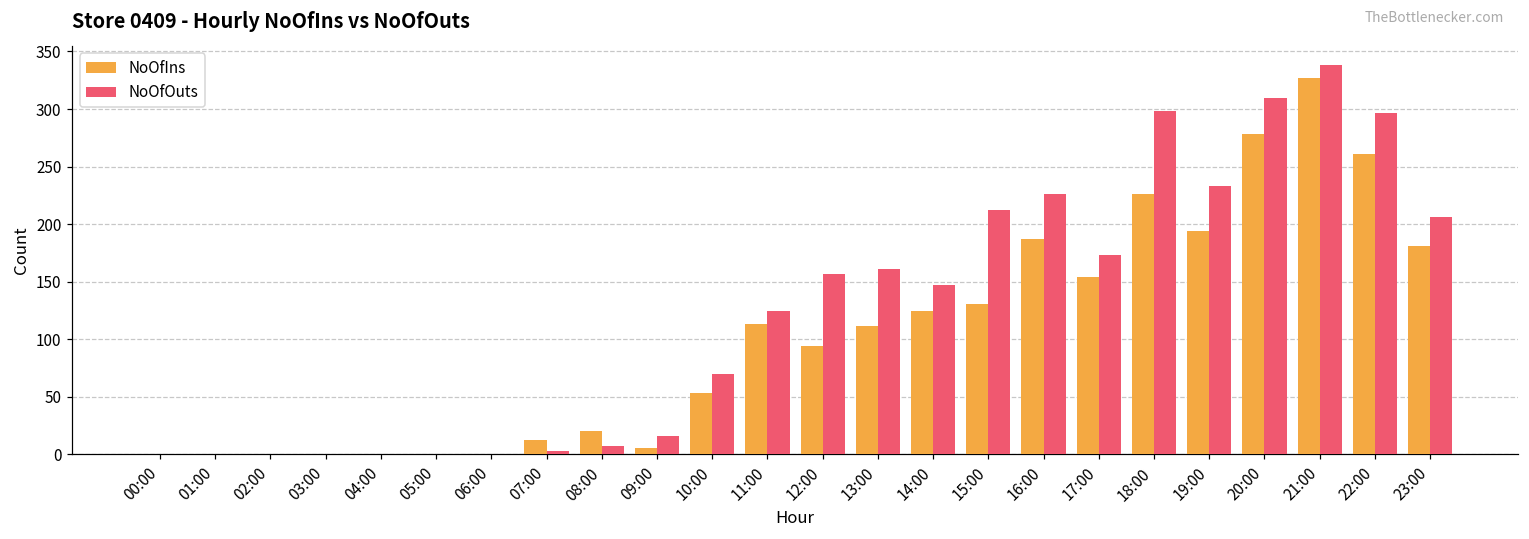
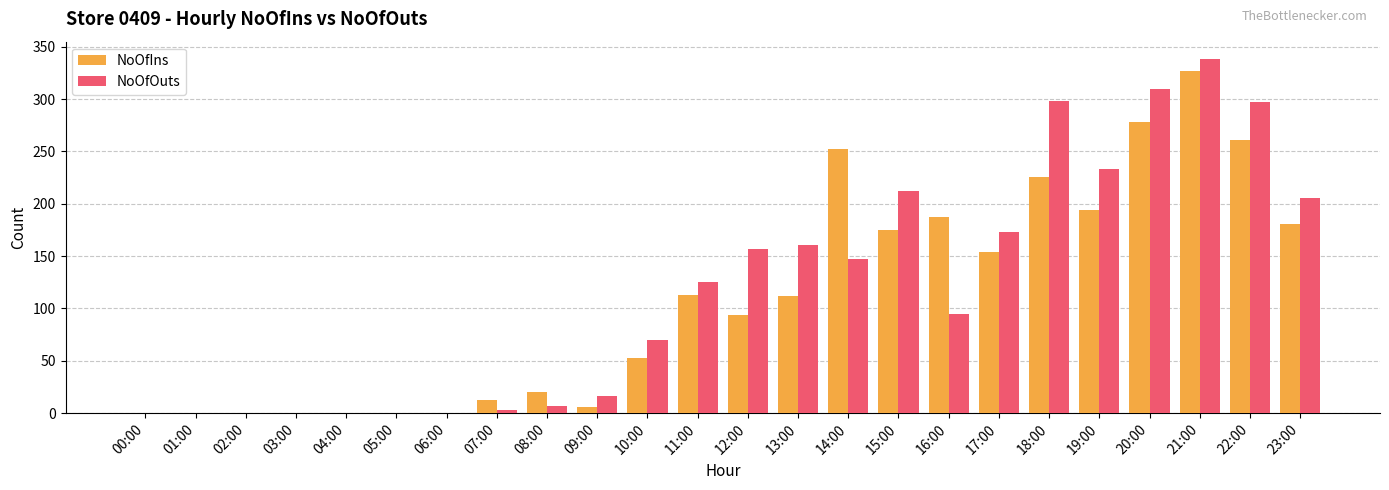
  {
    "NoOfIns": {
      "00:00": 0,
      "01:00": 0,
      "02:00": 0,
      "03:00": 0,
      "04:00": 0,
      "05:00": 0,
      "06:00": 0,
      "07:00": 13,
      "08:00": 20,
      "09:00": 6,
      "10:00": 53,
      "11:00": 113,
      "12:00": 94,
      "13:00": 112,
-     "14:00": 125,
-     "15:00": 131,
+     "14:00": 252,
+     "15:00": 175,
      "16:00": 187,
      "17:00": 154,
      "18:00": 226,
      "19:00": 194,
      "20:00": 278,
      "21:00": 327,
      "22:00": 261,
      "23:00": 181
    },
    "NoOfOuts": {
      "00:00": 0,
      "01:00": 0,
      "02:00": 0,
      "03:00": 0,
      "04:00": 0,
      "05:00": 0,
      "06:00": 0,
      "07:00": 3,
      "08:00": 7,
      "09:00": 16,
      "10:00": 70,
      "11:00": 125,
      "12:00": 157,
      "13:00": 161,
      "14:00": 147,
      "15:00": 212,
-     "16:00": 226,
+     "16:00": 95,
      "17:00": 173,
      "18:00": 298,
      "19:00": 233,
      "20:00": 310,
      "21:00": 338,
      "22:00": 297,
      "23:00": 206
    }
  }
